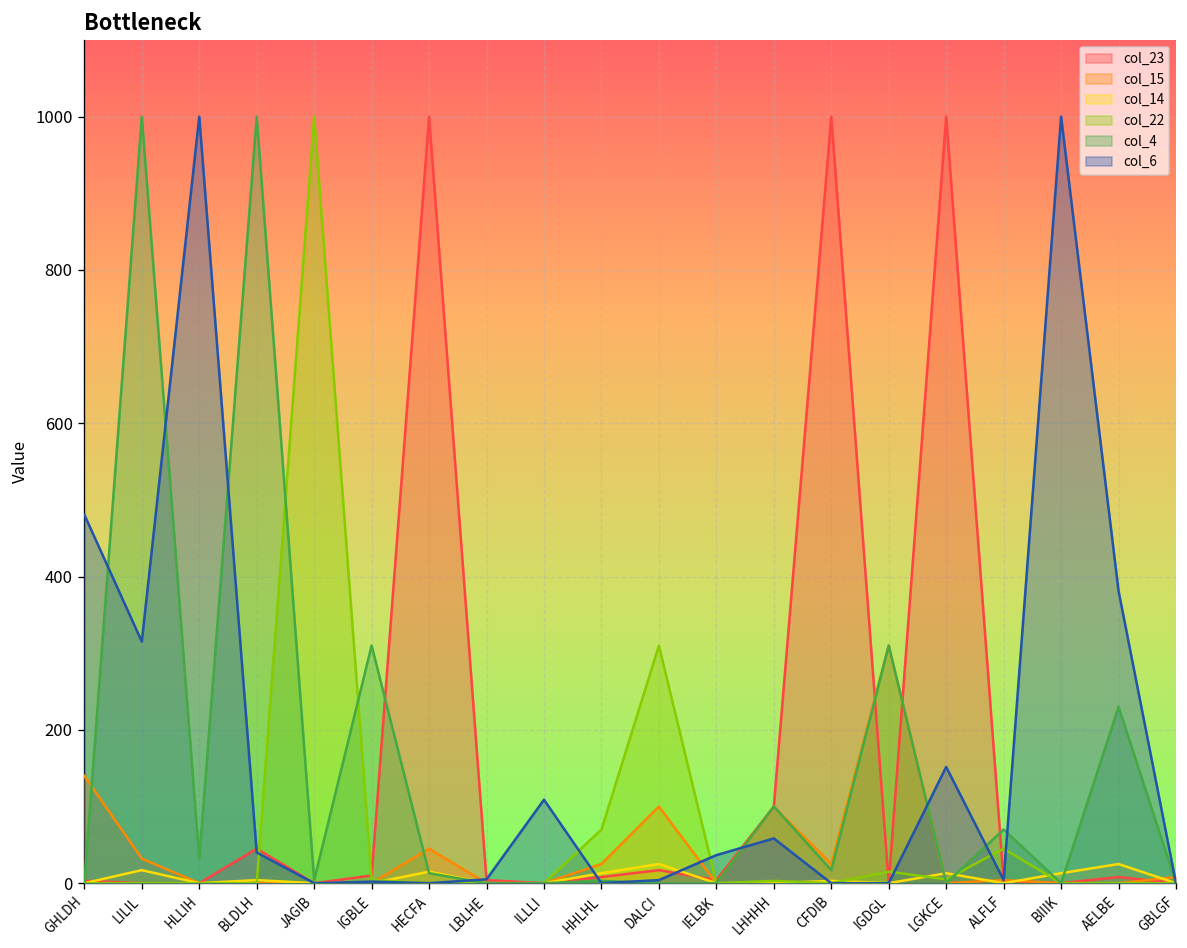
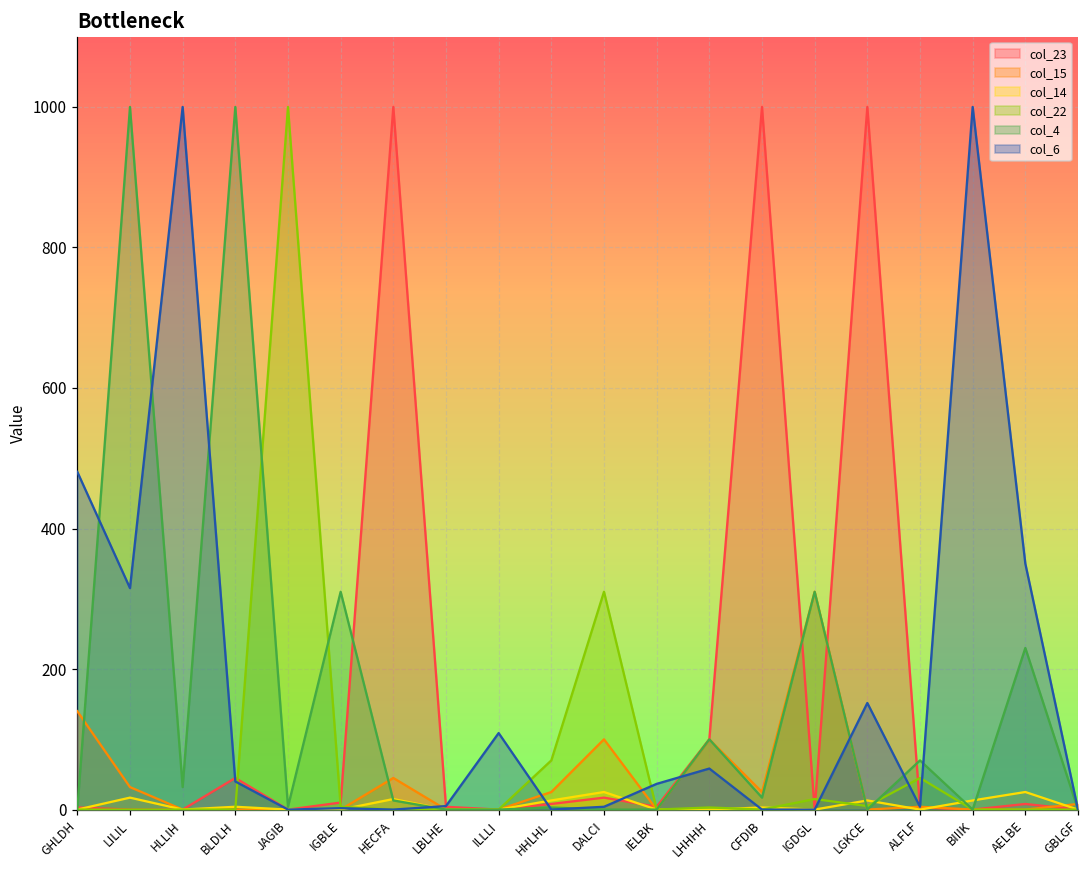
  {
    "col_6": {
      "GHLDH": 480,
      "LILIL": 320,
      "HLLIH": 1000,
      "BLDLH": 40,
      "ILLLI": 110,
      "DALCI": 0,
      "IELBK": 40,
      "LHHHH": 60,
      "LGKCE": 150,
      "BIIIK": 1000,
-     "AELBE": 380
+     "AELBE": 350
    }
  }
